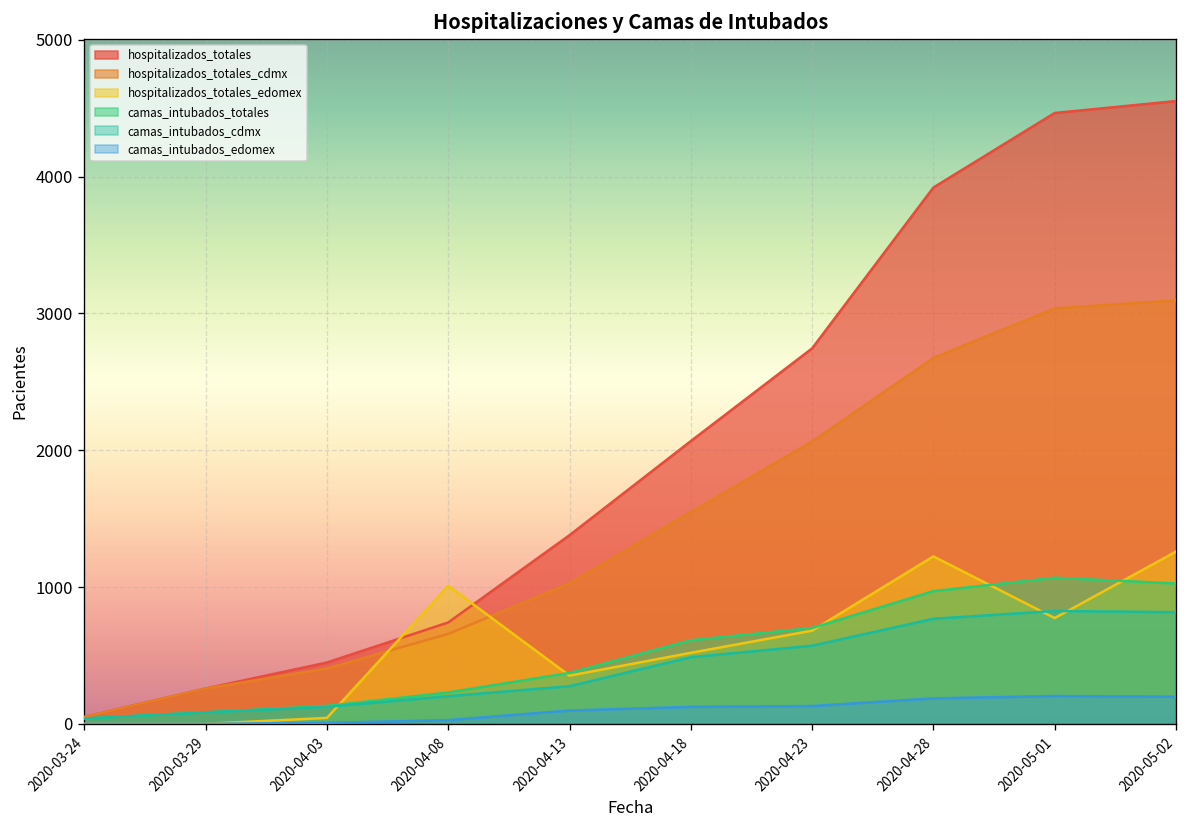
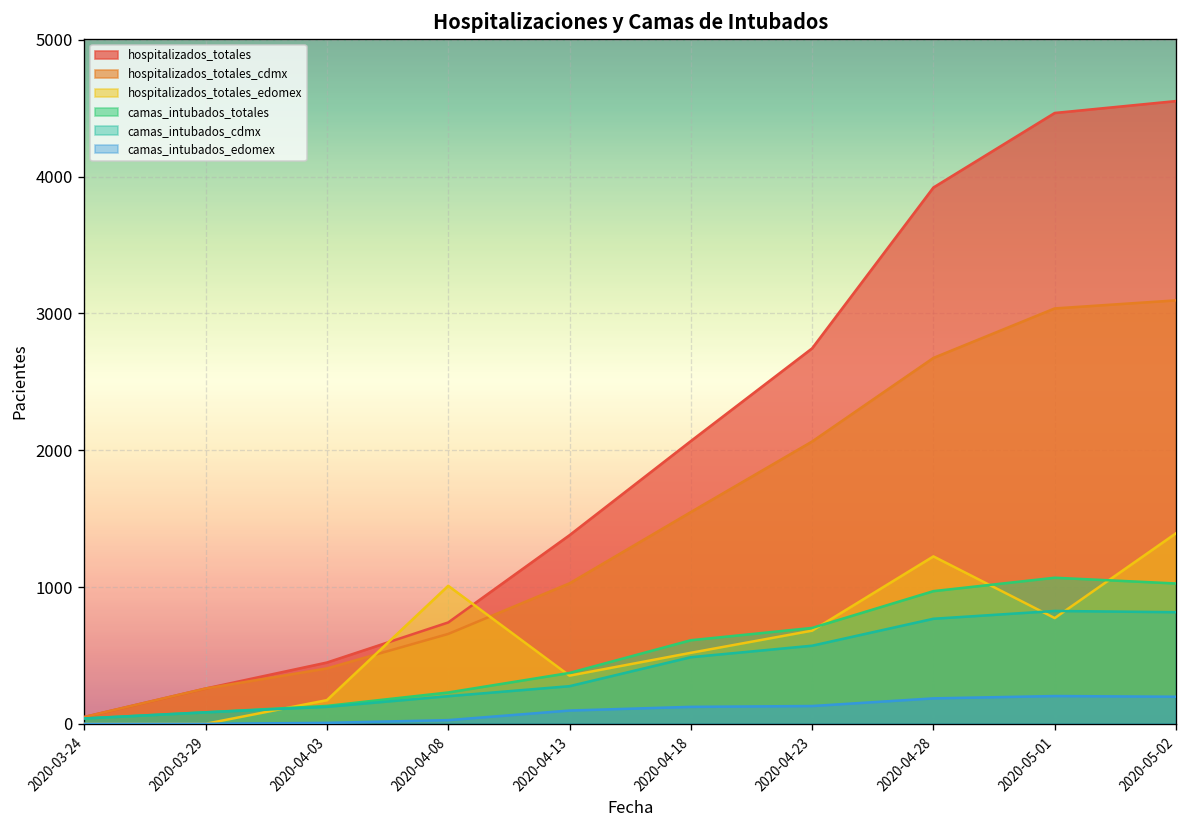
  {
    "hospitalizados_totales_edomex": {
-     "2020-04-03": 40,
+     "2020-04-03": 170,
      "2020-04-08": 1010,
      "2020-04-18": 520,
      "2020-04-28": 1220,
      "2020-05-01": 770,
-     "2020-05-02": 1260
+     "2020-05-02": 1390
    }
  }
